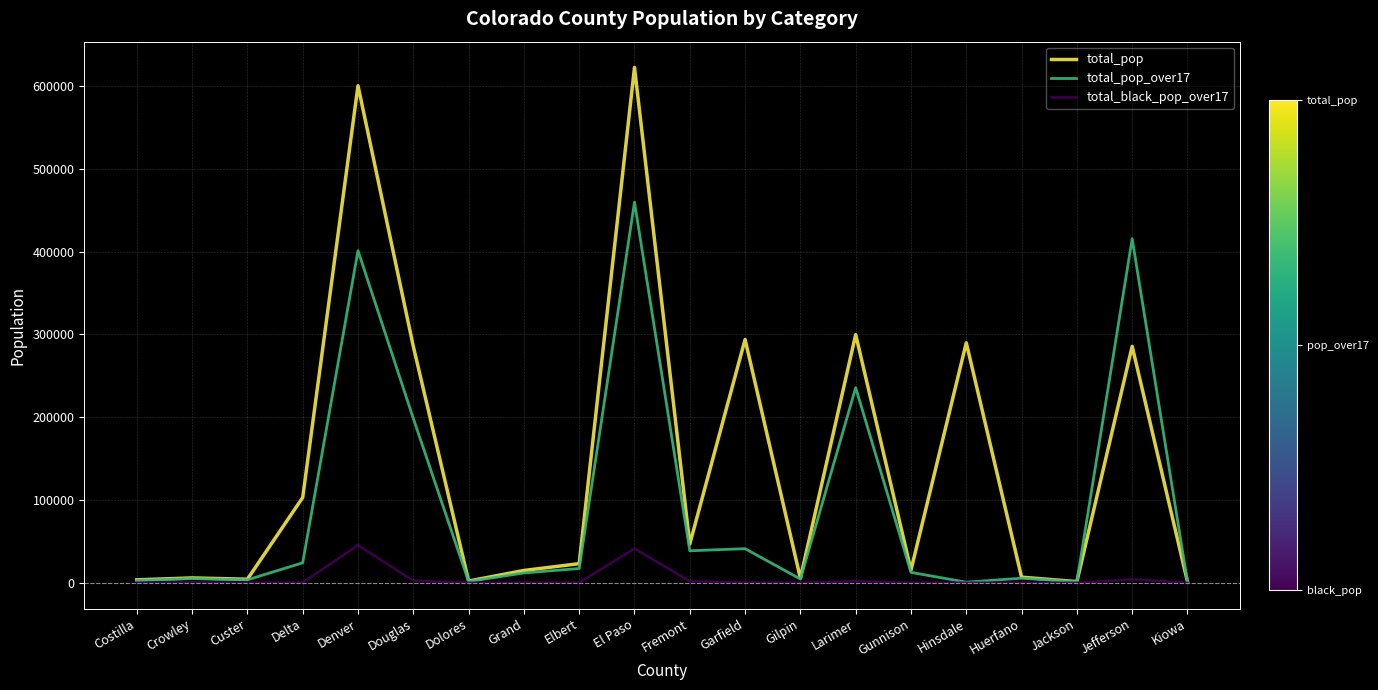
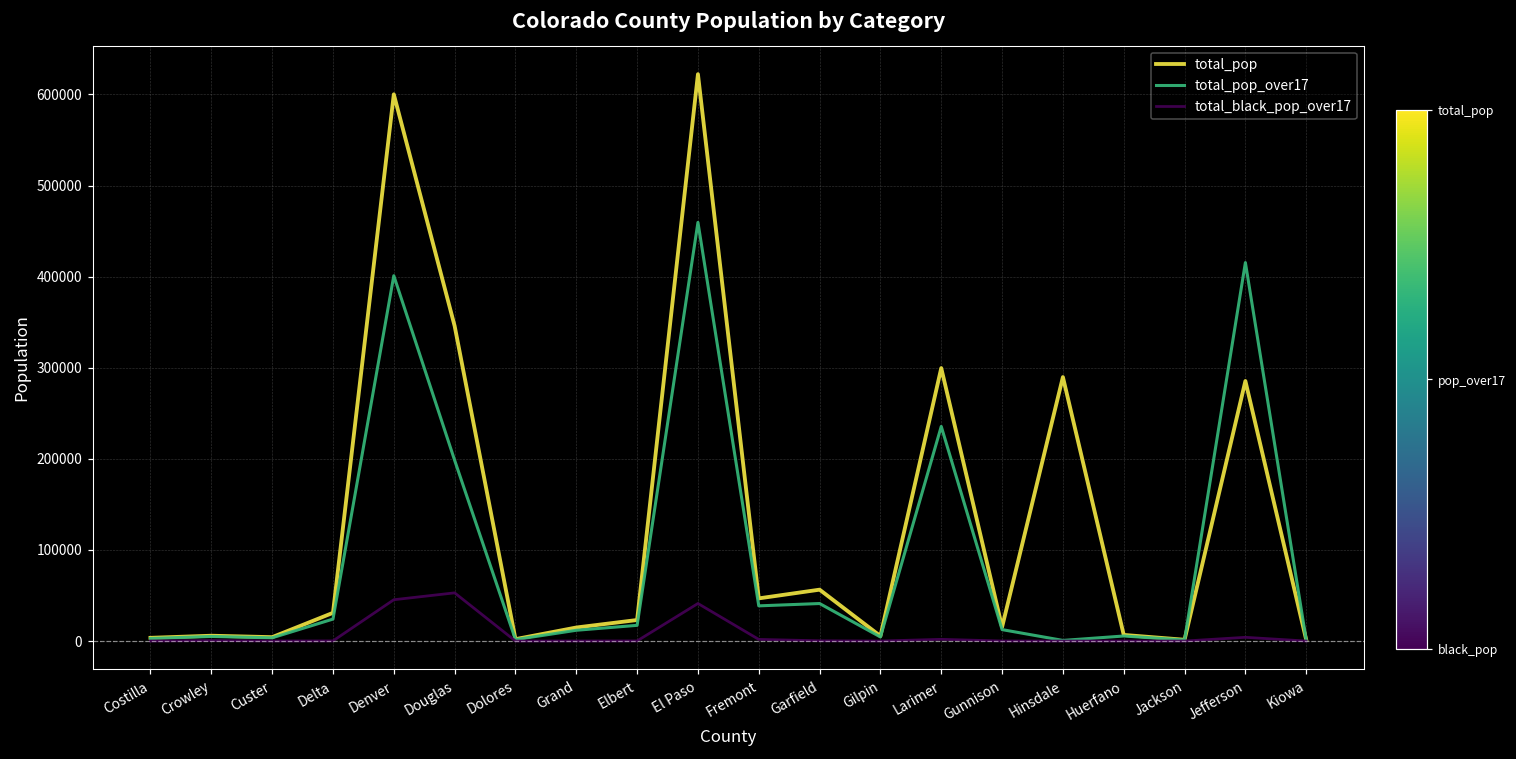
  {
    "total_pop": {
-     "Delta": 100000,
+     "Delta": 30000,
      "Denver": 600000,
-     "Douglas": 290000,
+     "Douglas": 350000,
      "Elbert": 20000,
      "El Paso": 620000,
      "Fremont": 50000,
-     "Garfield": 290000,
+     "Garfield": 60000,
      "Larimer": 300000,
      "Hinsdale": 290000,
      "Jefferson": 290000
    },
    "total_pop_over17": {
      "Delta": 20000,
      "Denver": 400000,
      "Douglas": 200000,
      "Elbert": 20000,
      "El Paso": 460000,
      "Fremont": 40000,
      "Garfield": 40000,
      "Larimer": 240000,
      "Jefferson": 420000
    },
    "total_black_pop_over17": {
      "Crowley": 0,
      "Custer": 0,
      "Delta": 0,
      "Denver": 50000,
-     "Douglas": 0,
+     "Douglas": 50000,
      "Grand": 0,
      "Elbert": 0,
      "El Paso": 40000,
      "Fremont": 0,
      "Garfield": 0,
      "Gilpin": 0,
      "Larimer": 0,
      "Gunnison": 0,
      "Huerfano": 0,
      "Jefferson": 0
    }
  }
